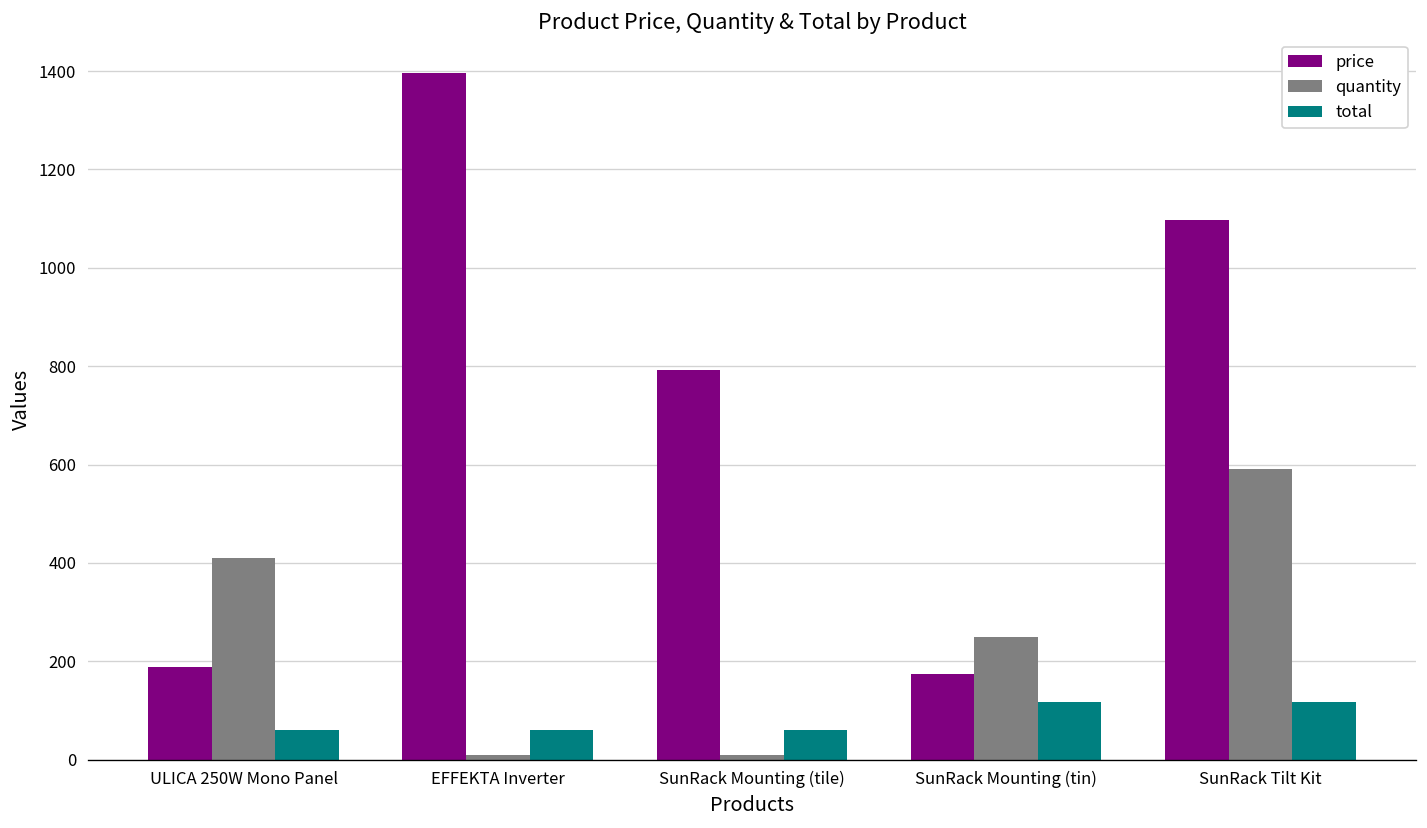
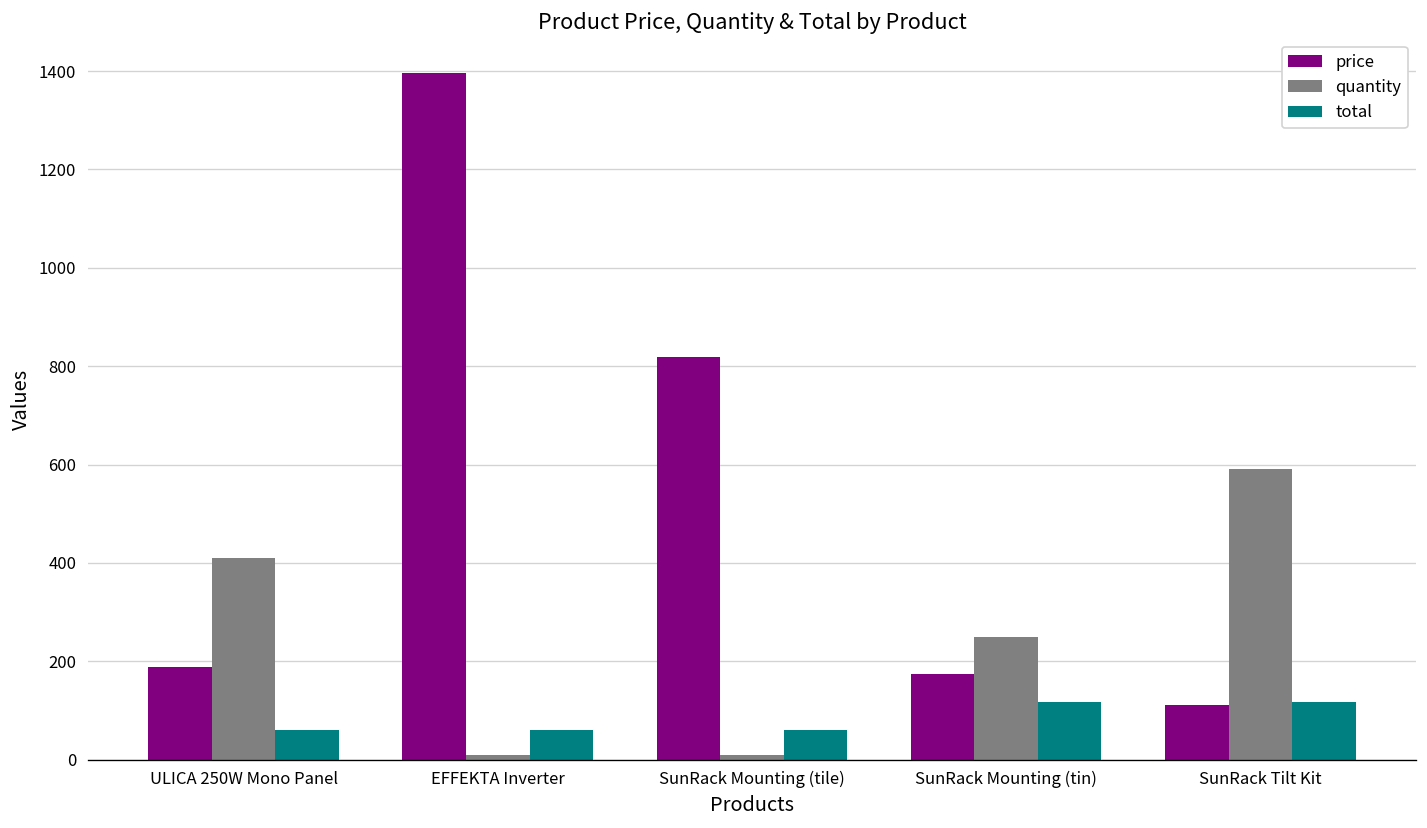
  {
    "price": {
      "ULICA 250W Mono Panel": 190,
      "EFFEKTA Inverter": 1400,
-     "SunRack Mounting (tile)": 790,
+     "SunRack Mounting (tile)": 820,
      "SunRack Mounting (tin)": 170,
-     "SunRack Tilt Kit": 1100
+     "SunRack Tilt Kit": 110
    },
    "quantity": {
      "ULICA 250W Mono Panel": 410,
      "EFFEKTA Inverter": 10,
      "SunRack Mounting (tile)": 10,
      "SunRack Mounting (tin)": 250,
      "SunRack Tilt Kit": 590
    },
    "total": {
      "ULICA 250W Mono Panel": 60,
      "EFFEKTA Inverter": 60,
      "SunRack Mounting (tile)": 60,
      "SunRack Mounting (tin)": 120,
      "SunRack Tilt Kit": 120
    }
  }
